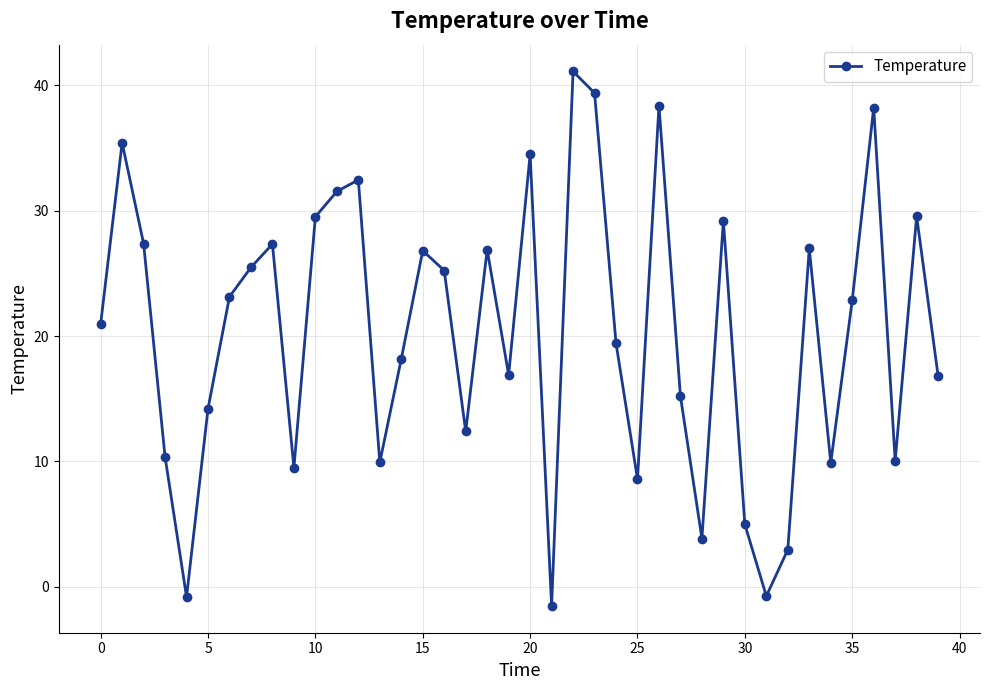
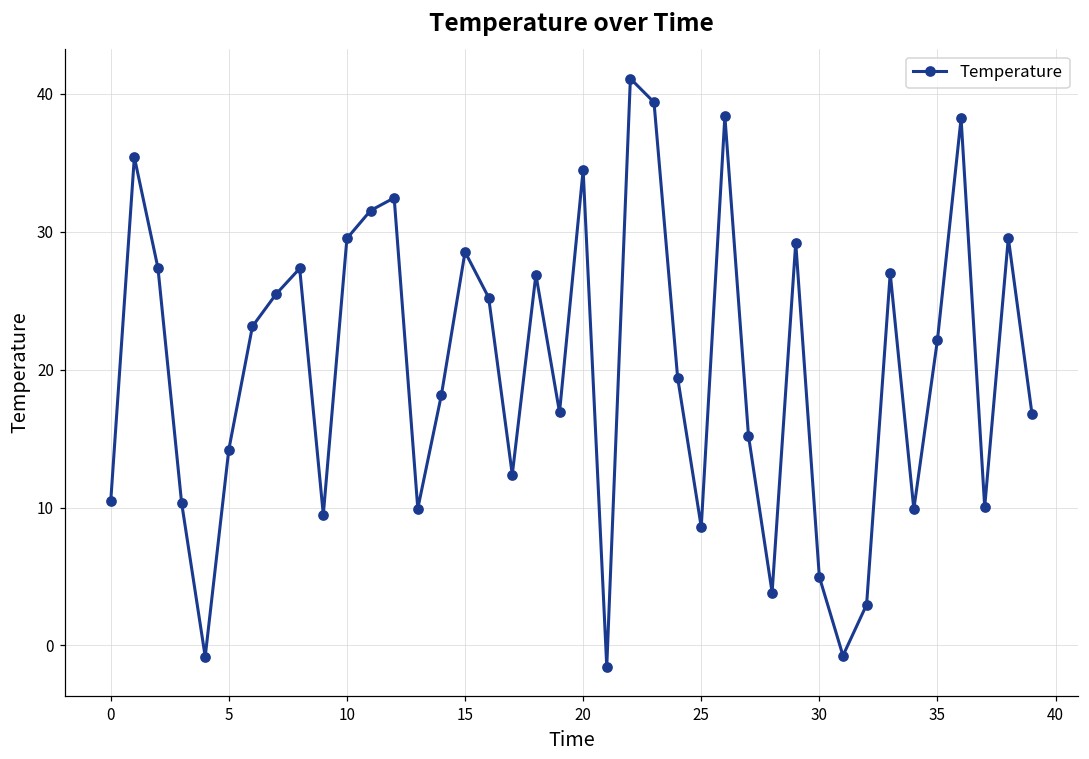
  {
-   "0": 21.0,
+   "0": 10.4,
    "5": 14.2,
    "10": 29.5,
-   "15": 26.8,
+   "15": 28.5,
    "20": 34.5,
    "25": 8.6,
    "30": 5.0,
-   "35": 22.9
+   "35": 22.2
  }
